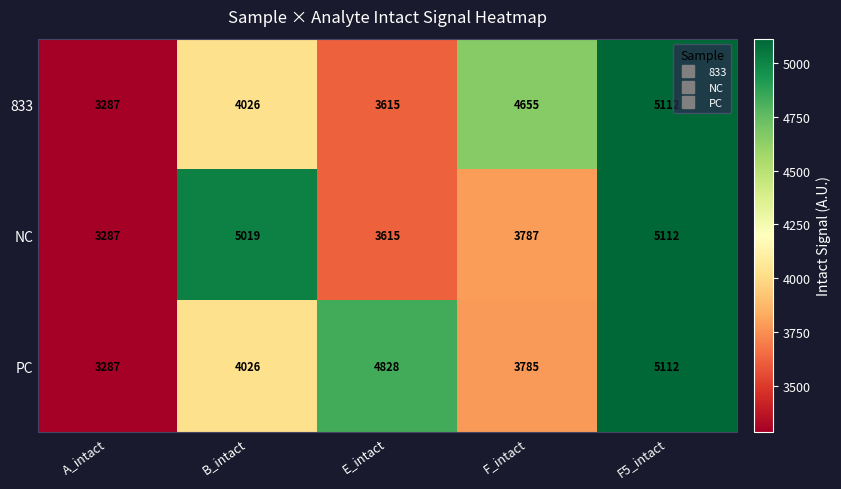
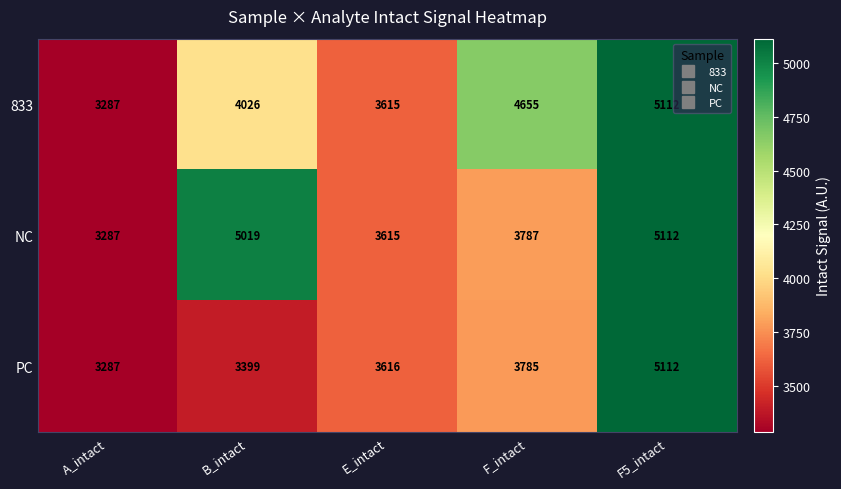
  {
    "833": {
      "A_intact": 3287,
      "B_intact": 4026,
      "E_intact": 3615,
      "F_intact": 4655
    },
    "NC": {
      "A_intact": 3287,
      "B_intact": 5019,
      "E_intact": 3615,
      "F_intact": 3787,
      "F5_intact": 5112
    },
    "PC": {
      "A_intact": 3287,
-     "B_intact": 4026,
-     "E_intact": 4828,
+     "B_intact": 3399,
+     "E_intact": 3616,
      "F_intact": 3785,
      "F5_intact": 5112
    }
  }
